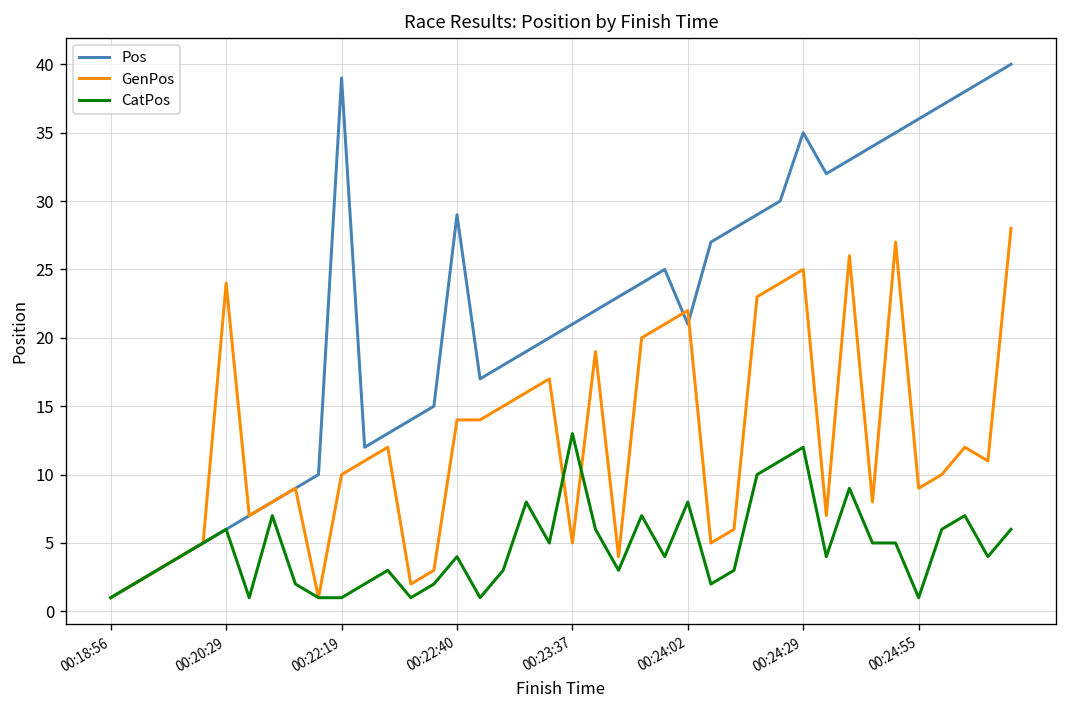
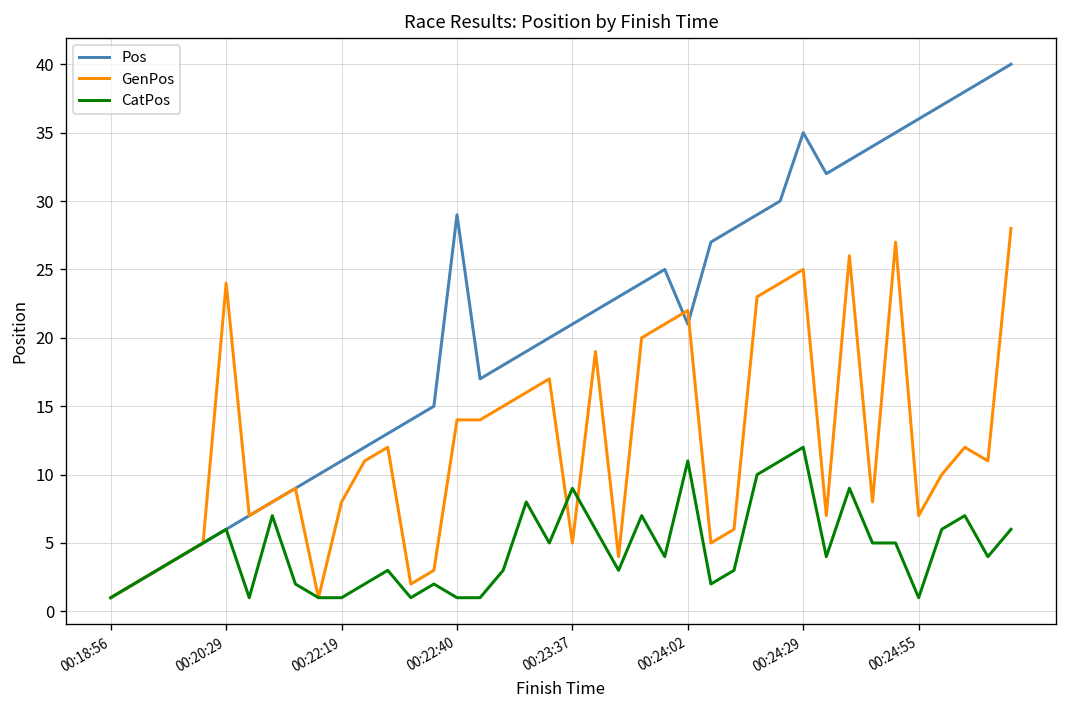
  {
    "Pos": {
-     "00:22:19": 39,
+     "00:22:19": 11,
      "00:22:40": 29,
      "00:23:37": 21,
      "00:24:02": 21,
      "00:24:29": 35,
      "00:24:55": 36
    },
    "GenPos": {
      "00:20:29": 24,
-     "00:22:19": 10,
+     "00:22:19": 8,
      "00:22:40": 14,
      "00:23:37": 5,
      "00:24:02": 22,
      "00:24:29": 25,
-     "00:24:55": 9
+     "00:24:55": 7
    },
    "CatPos": {
      "00:22:19": 1,
-     "00:22:40": 4,
-     "00:23:37": 13,
-     "00:24:02": 8,
+     "00:22:40": 1,
+     "00:23:37": 9,
+     "00:24:02": 11,
      "00:24:29": 12,
      "00:24:55": 1
    }
  }
